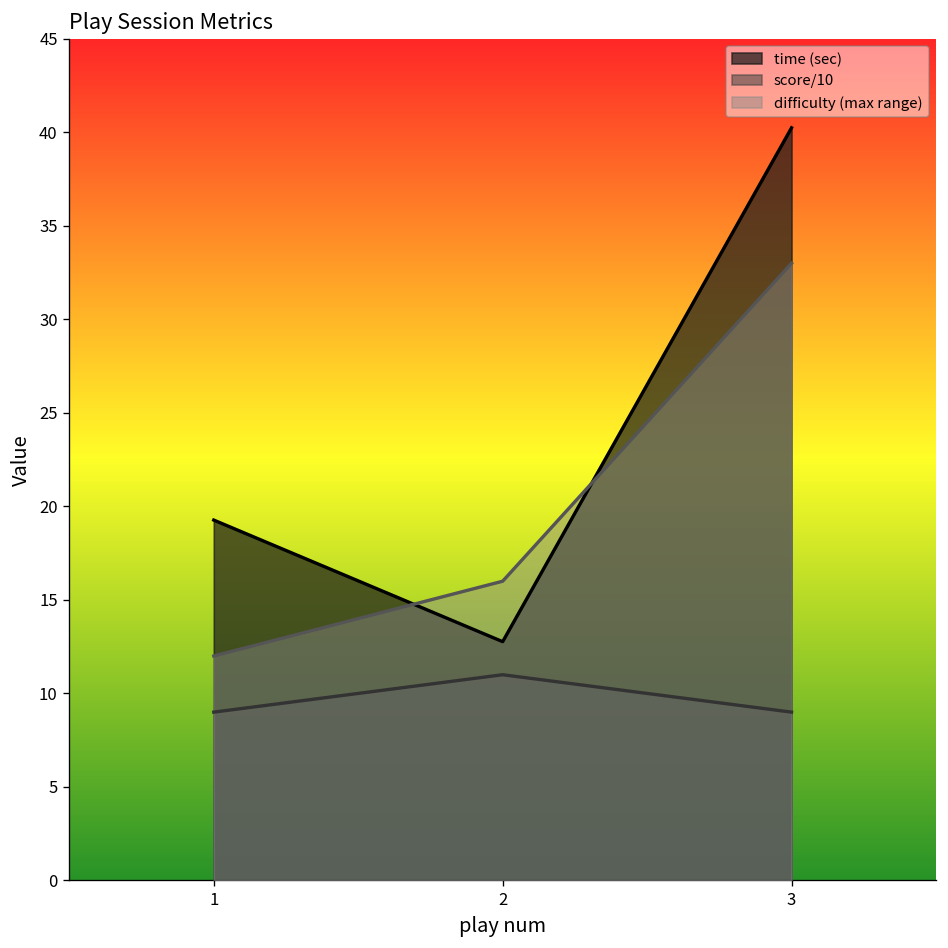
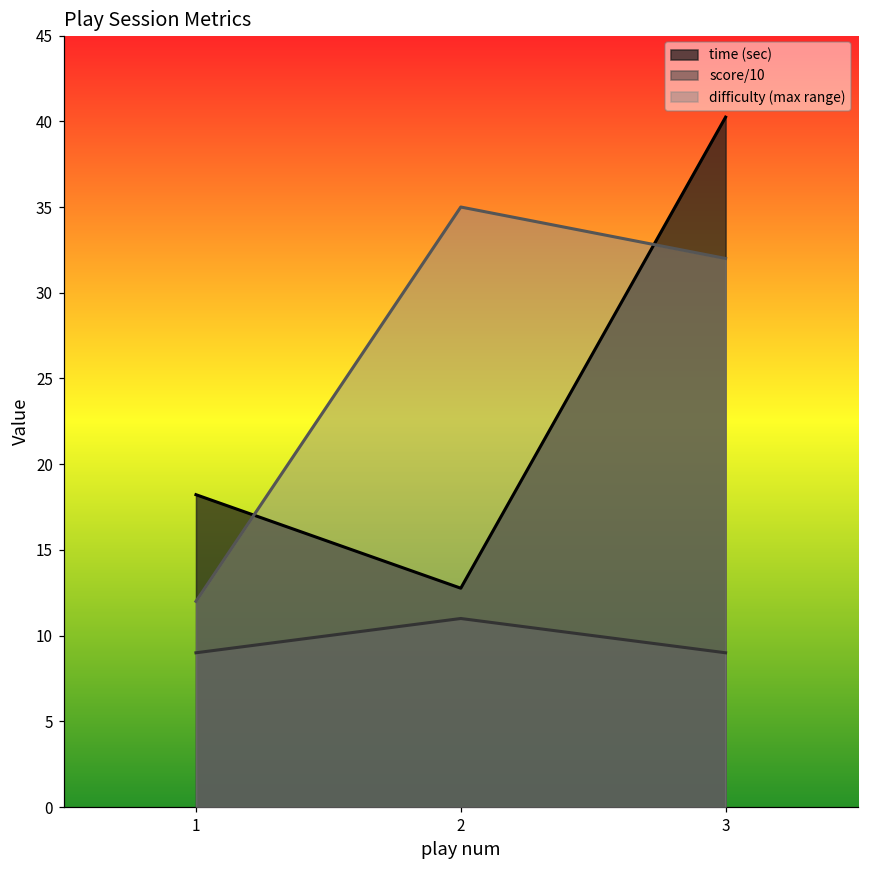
  {
    "time (sec)": {
-     "1": 19.3,
+     "1": 18.2,
      "2": 12.8,
      "3": 40.2
    },
    "score/10": {
      "1": 9.0,
      "2": 11.0,
      "3": 9.0
    },
    "difficulty (max range)": {
      "1": 12,
-     "2": 16,
-     "3": 33
+     "2": 35,
+     "3": 32
    }
  }
